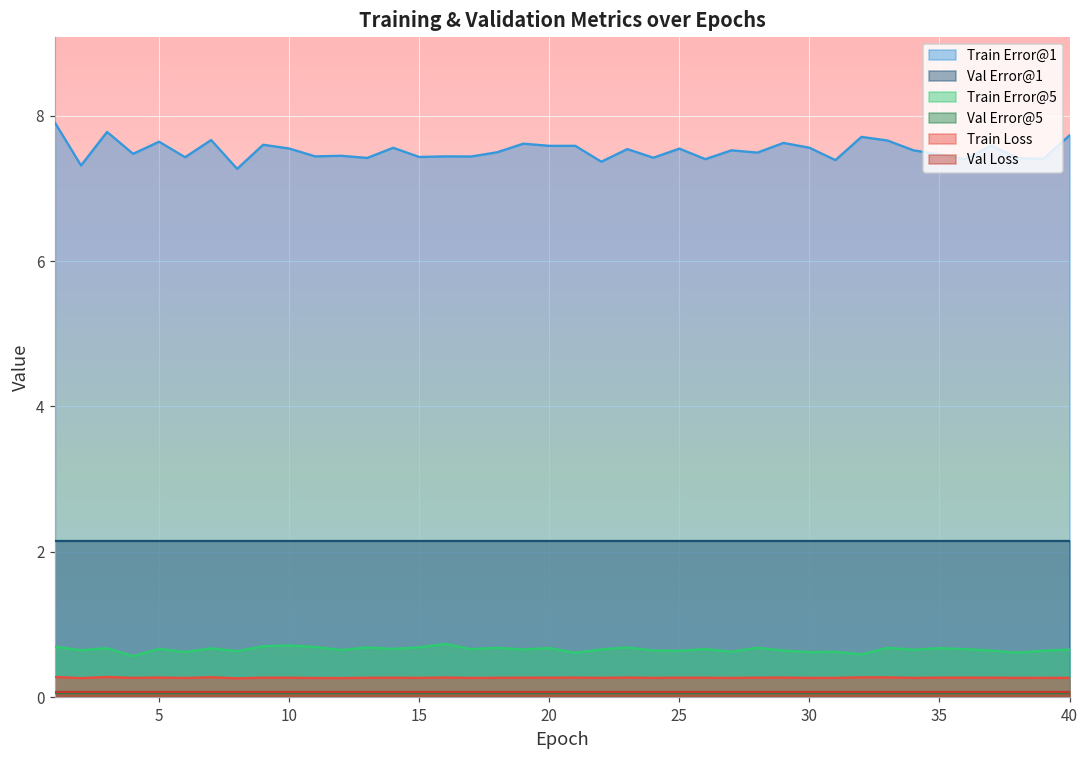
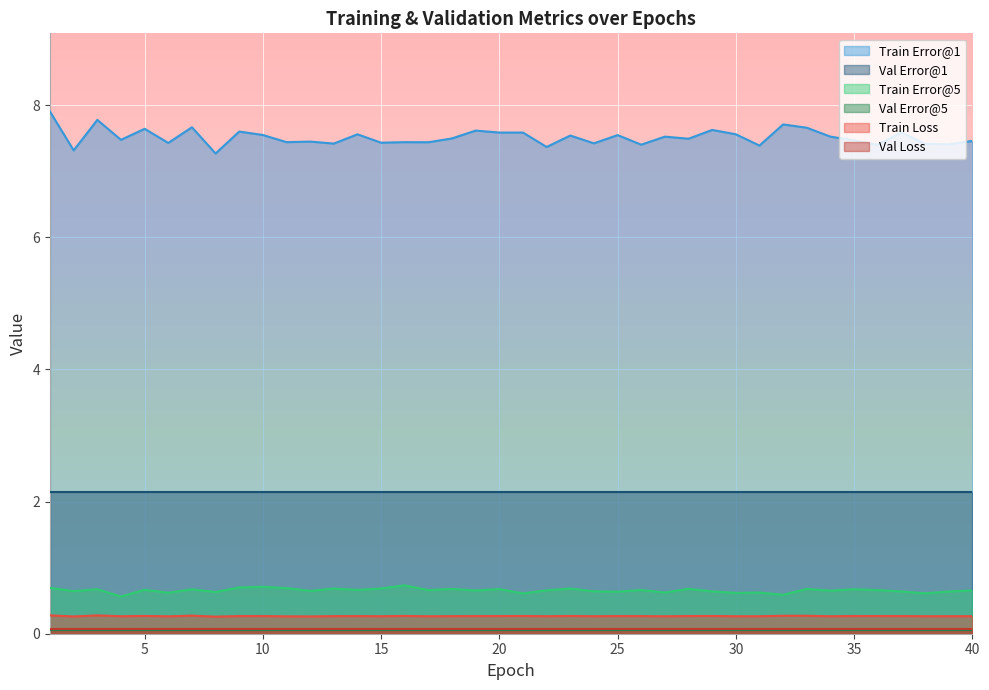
  {
    "Train Error@1": {
      "5": 7.6,
      "10": 7.5,
      "15": 7.4,
      "20": 7.6,
      "25": 7.5,
      "30": 7.6,
-     "40": 7.7
+     "40": 7.5
    }
  }
